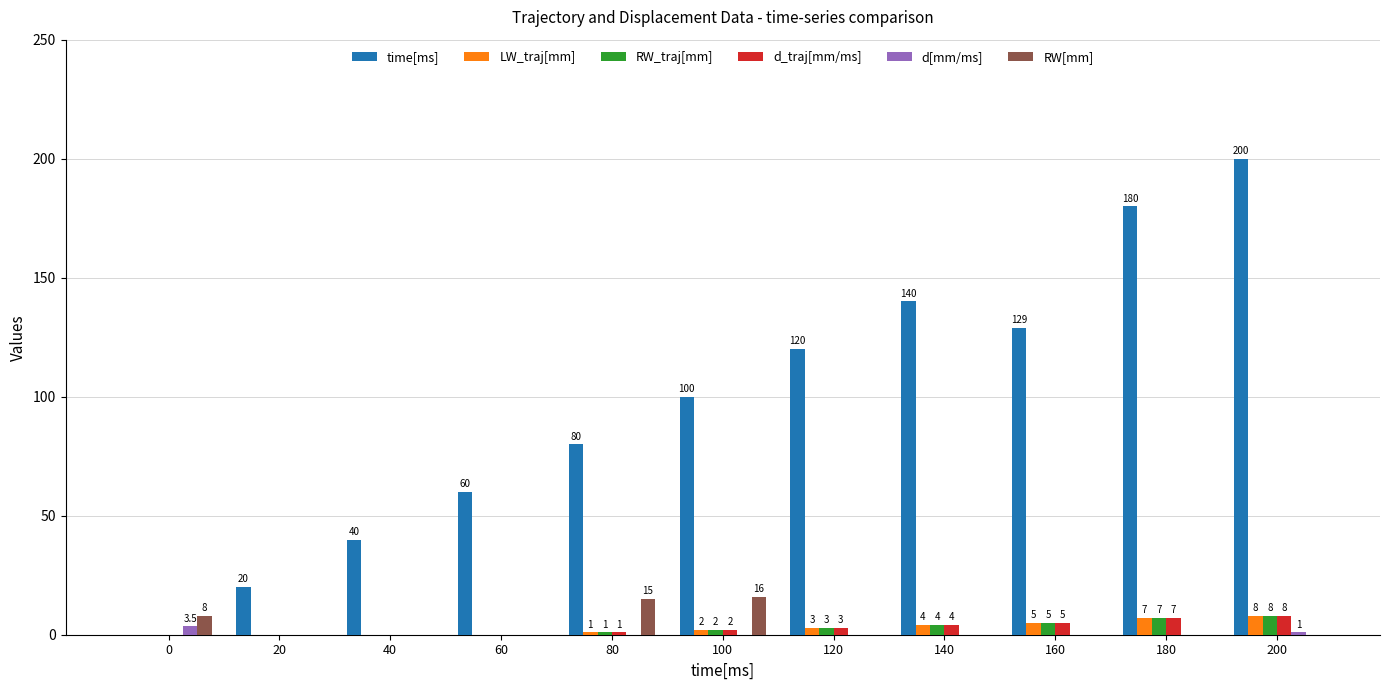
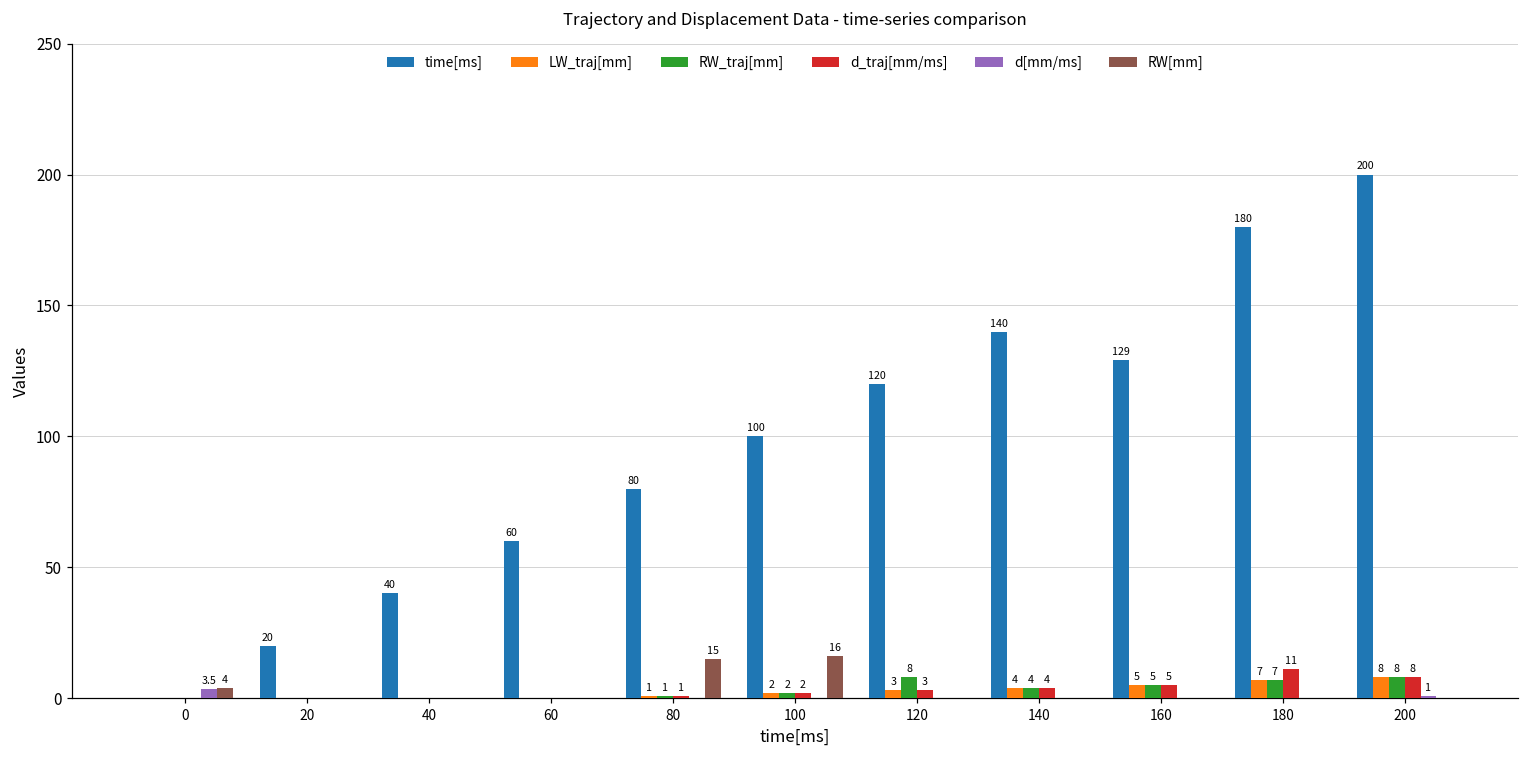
  {
    "time[ms]": {
      "20": 20,
      "40": 40,
      "60": 60,
      "80": 80,
      "100": 100,
      "120": 120,
      "140": 140,
      "160": 129,
      "180": 180,
      "200": 200
    },
    "LW_traj[mm]": {
      "80": 1,
      "100": 2,
      "120": 3,
      "140": 4,
      "160": 5,
      "180": 7,
      "200": 8
    },
    "RW_traj[mm]": {
      "80": 1,
      "100": 2,
-     "120": 3,
+     "120": 8,
      "140": 4,
      "160": 5,
      "180": 7,
      "200": 8
    },
    "d_traj[mm/ms]": {
      "80": 1,
      "100": 2,
      "120": 3,
      "140": 4,
      "160": 5,
-     "180": 7,
+     "180": 11,
      "200": 8
    },
    "d[mm/ms]": {
      "0": 3.5,
      "200": 1
    },
    "RW[mm]": {
-     "0": 8,
+     "0": 4,
      "80": 15,
      "100": 16
    }
  }
